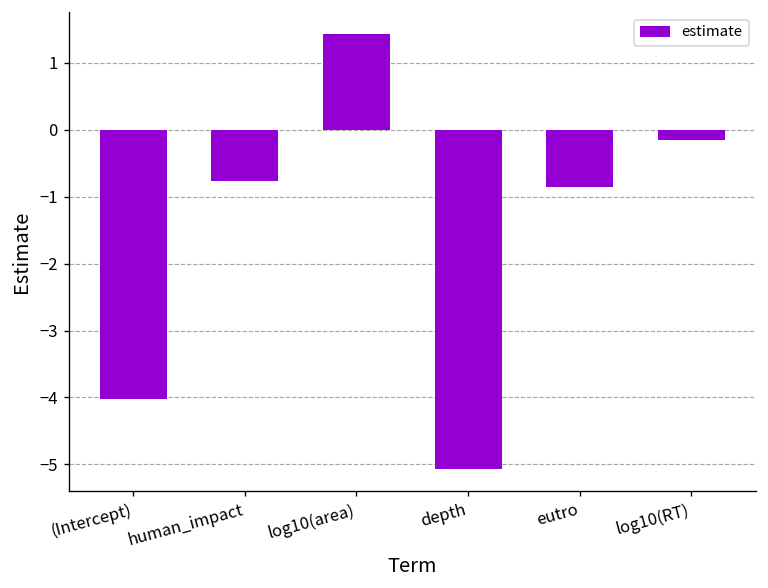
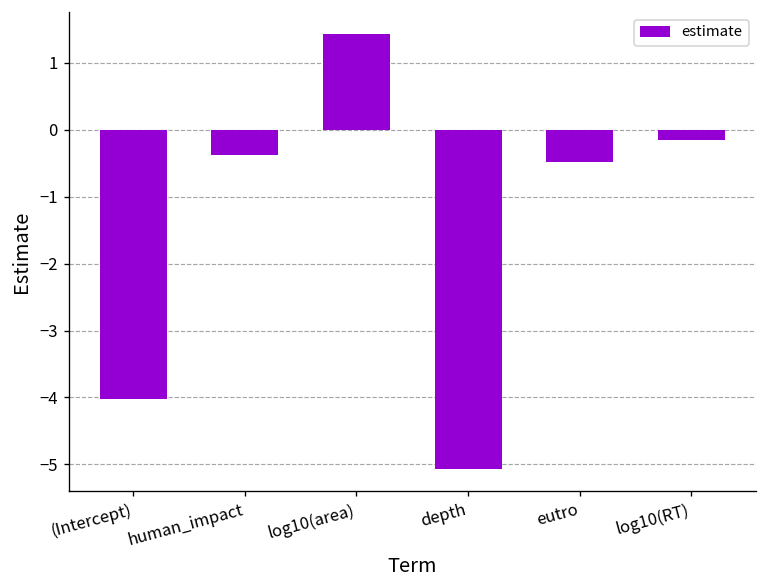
  {
    "(Intercept)": -4.0,
-   "human_impact": -0.8,
+   "human_impact": -0.4,
    "log10(area)": 1.4,
    "depth": -5.1,
-   "eutro": -0.9,
+   "eutro": -0.5,
    "log10(RT)": -0.1
  }
